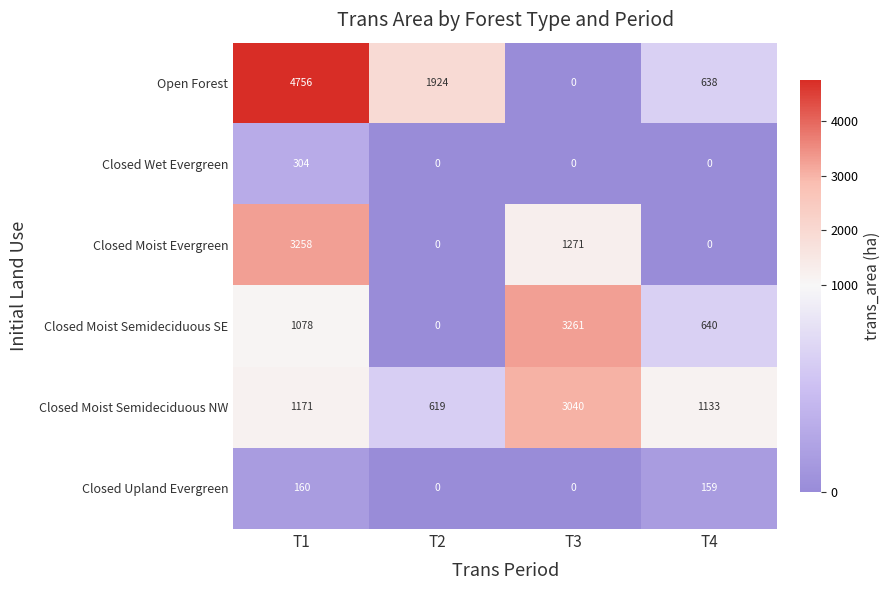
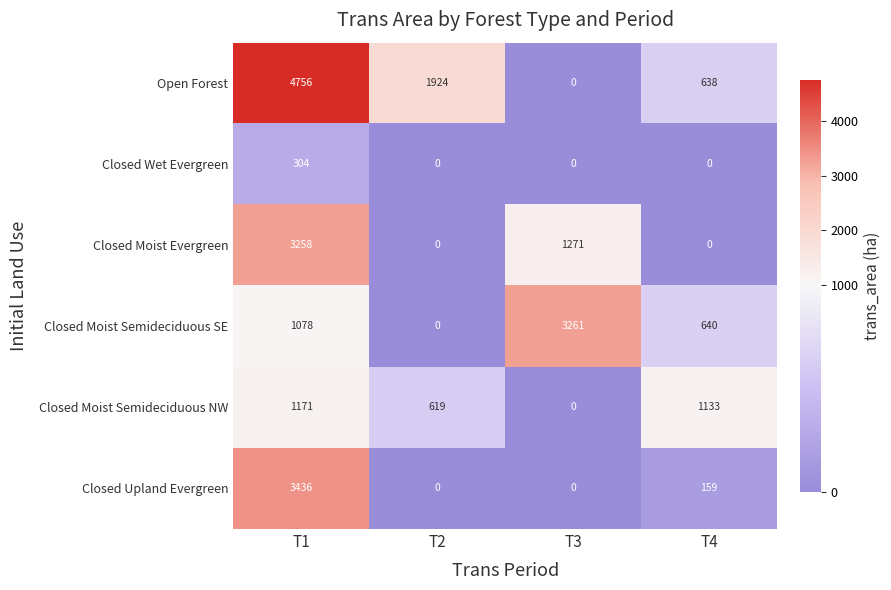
  {
    "Open Forest": {
      "T1": 4756,
      "T2": 1924,
      "T3": 0,
      "T4": 638
    },
    "Closed Wet Evergreen": {
      "T1": 304,
      "T2": 0,
      "T3": 0,
      "T4": 0
    },
    "Closed Moist Evergreen": {
      "T1": 3258,
      "T2": 0,
      "T3": 1271,
      "T4": 0
    },
    "Closed Moist Semideciduous SE": {
      "T1": 1078,
      "T2": 0,
      "T3": 3261,
      "T4": 640
    },
    "Closed Moist Semideciduous NW": {
      "T1": 1171,
      "T2": 619,
-     "T3": 3040,
+     "T3": 0,
      "T4": 1133
    },
    "Closed Upland Evergreen": {
-     "T1": 160,
+     "T1": 3436,
      "T2": 0,
      "T3": 0,
      "T4": 159
    }
  }
